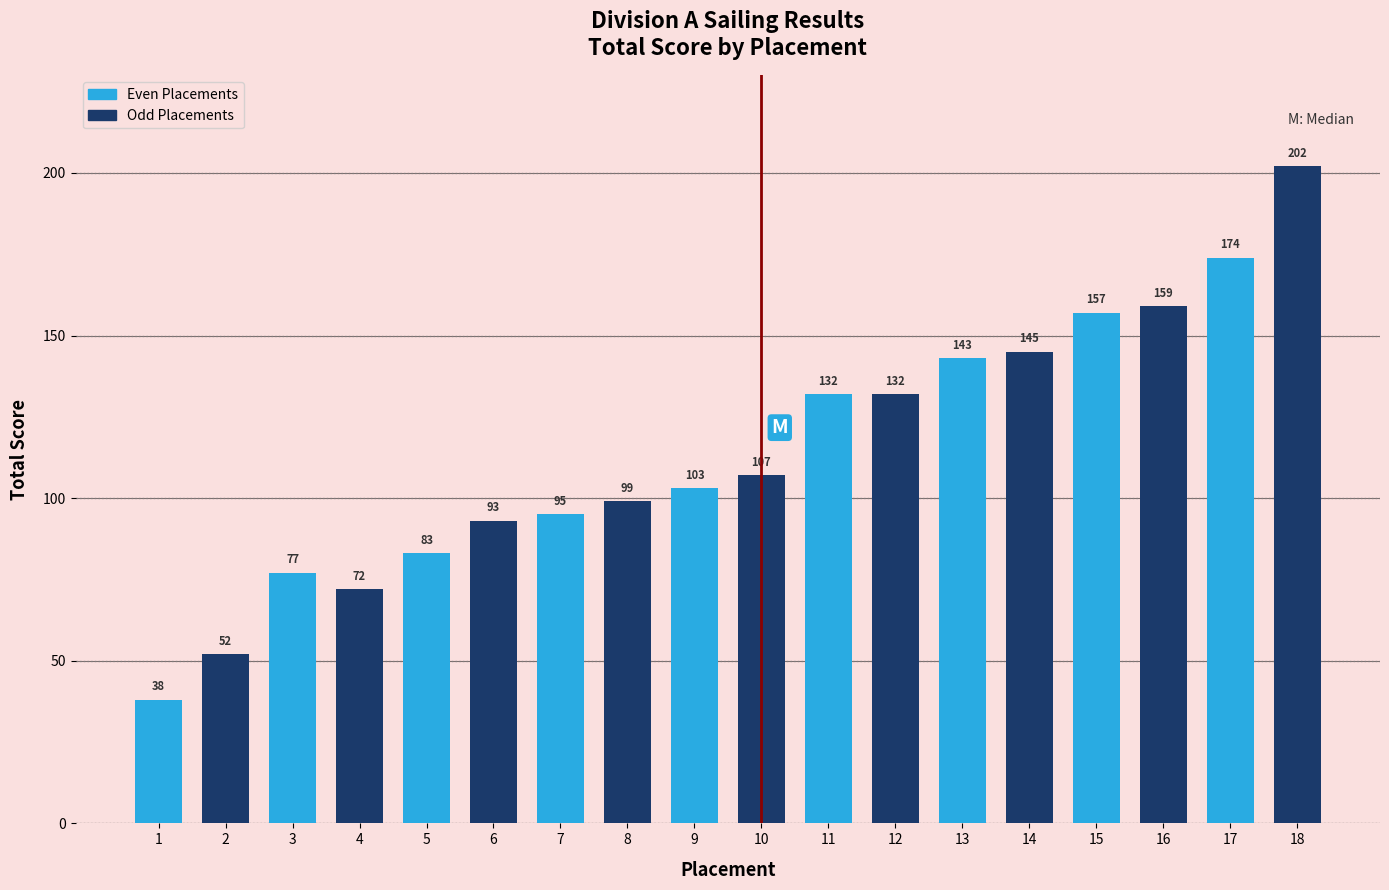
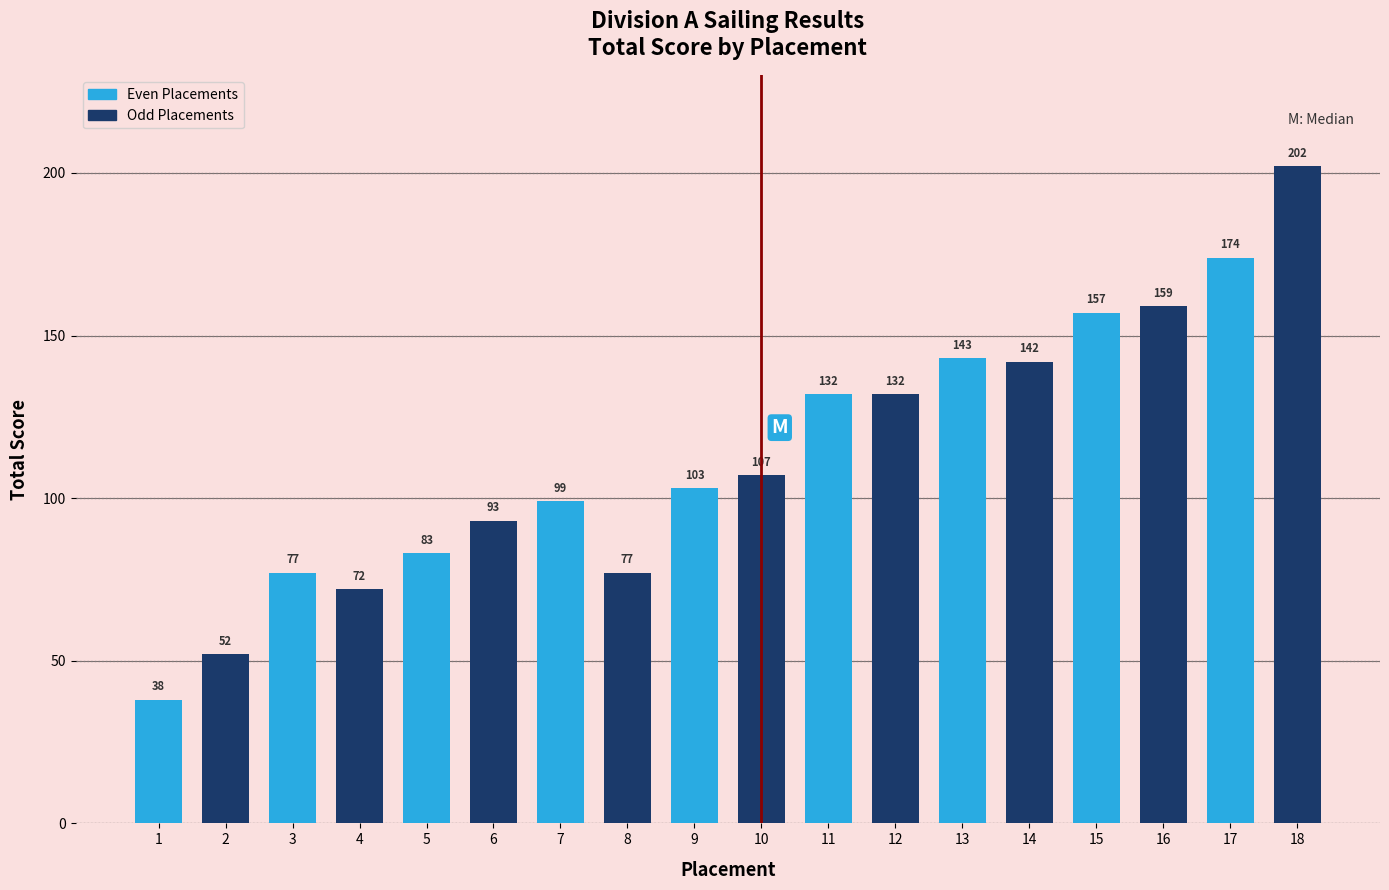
  {
    "1": 38,
    "2": 52,
    "3": 77,
    "4": 72,
    "5": 83,
    "6": 93,
-   "7": 95,
-   "8": 99,
+   "7": 99,
+   "8": 77,
    "9": 103,
    "10": 107,
    "11": 132,
    "12": 132,
    "13": 143,
-   "14": 145,
+   "14": 142,
    "15": 157,
    "16": 159,
    "17": 174,
    "18": 202
  }
